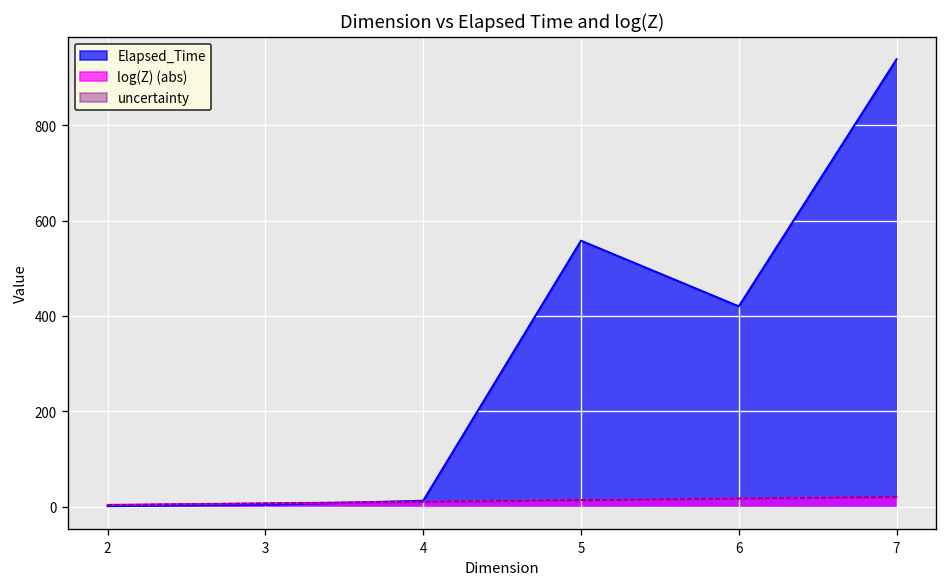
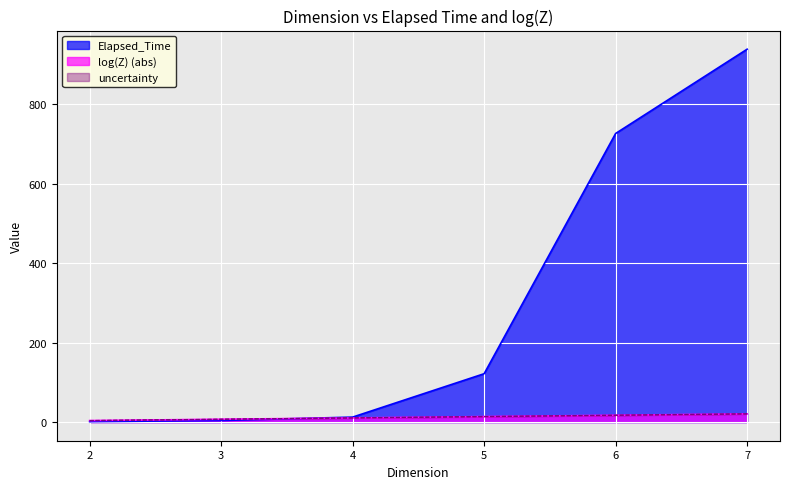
  {
    "Elapsed_Time": {
-     "5": 560,
-     "6": 420,
+     "5": 120,
+     "6": 730,
      "7": 940
    },
    "uncertainty": {
      "5": 10,
      "6": 20,
      "7": 20
    }
  }
